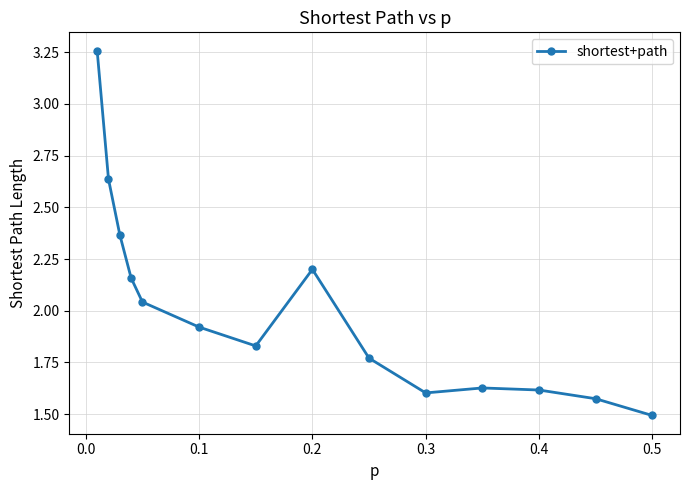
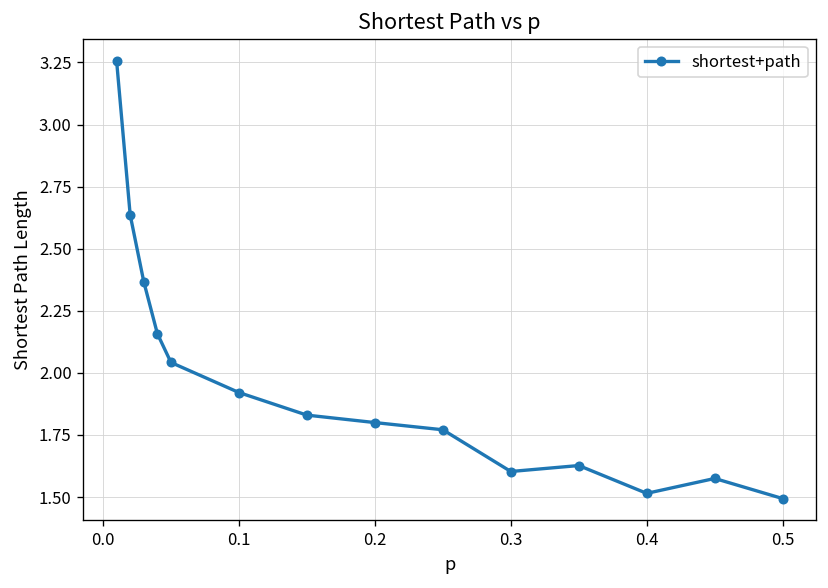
  {
    "0.1": 1.92,
-   "0.2": 2.2,
+   "0.2": 1.8,
    "0.3": 1.60,
-   "0.4": 1.62,
+   "0.4": 1.52,
    "0.5": 1.49
  }
